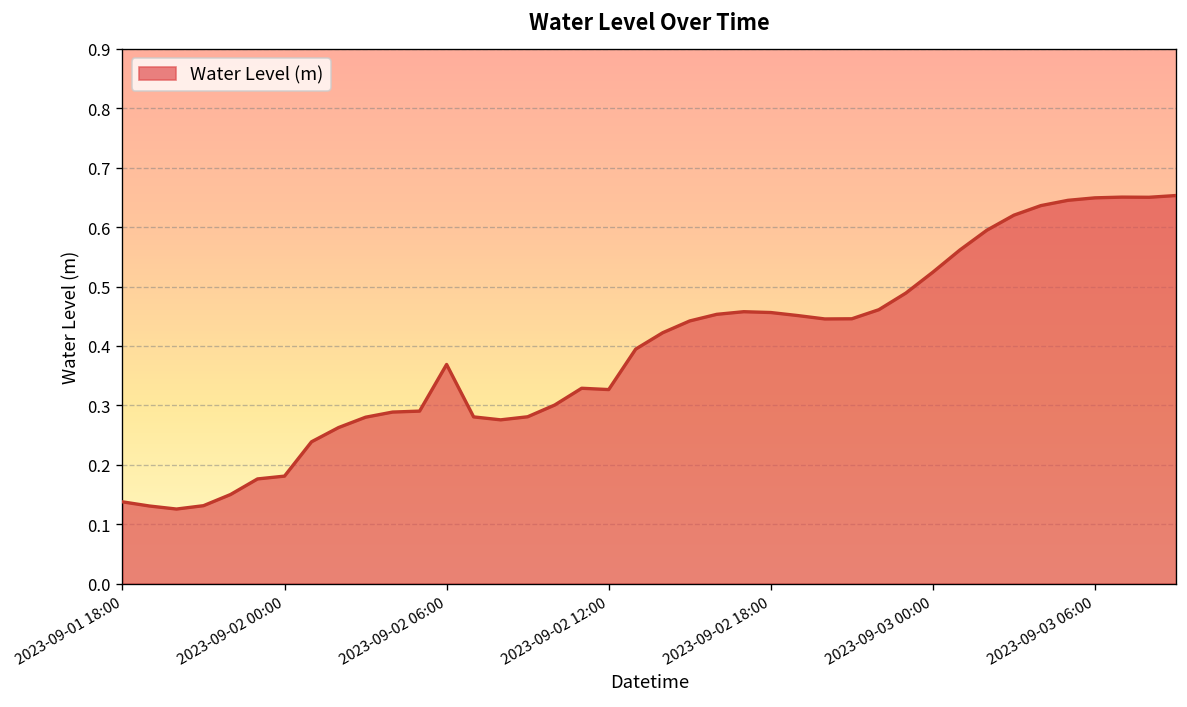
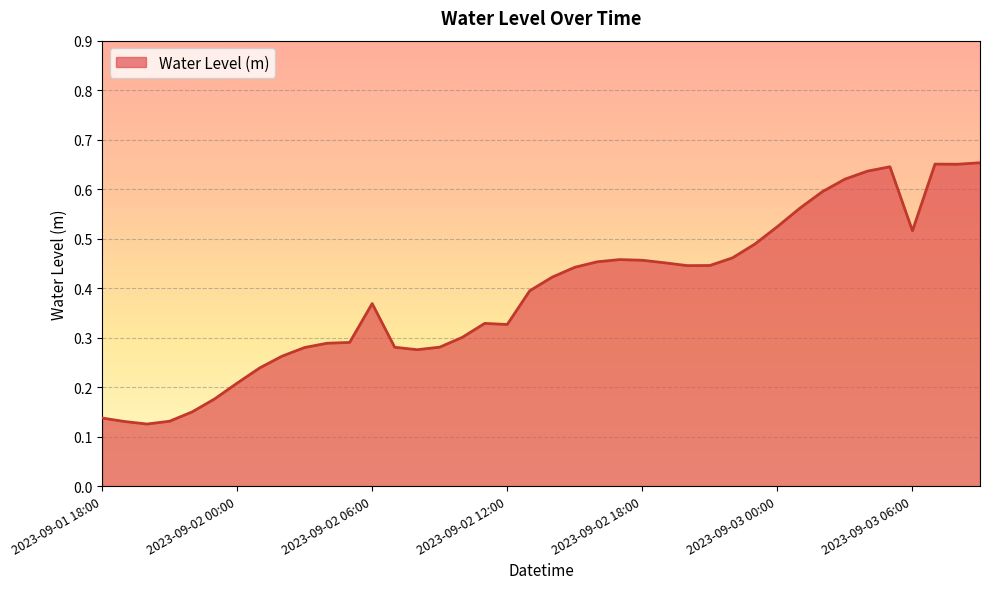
  {
    "2023-09-01 18:00": 0.14,
-   "2023-09-02 00:00": 0.18,
+   "2023-09-02 00:00": 0.21,
    "2023-09-02 06:00": 0.37,
    "2023-09-02 12:00": 0.33,
    "2023-09-02 18:00": 0.46,
    "2023-09-03 00:00": 0.52,
-   "2023-09-03 06:00": 0.65
+   "2023-09-03 06:00": 0.52
  }
